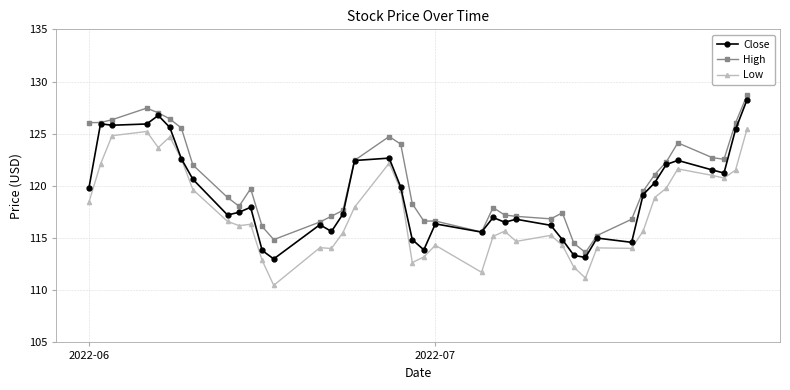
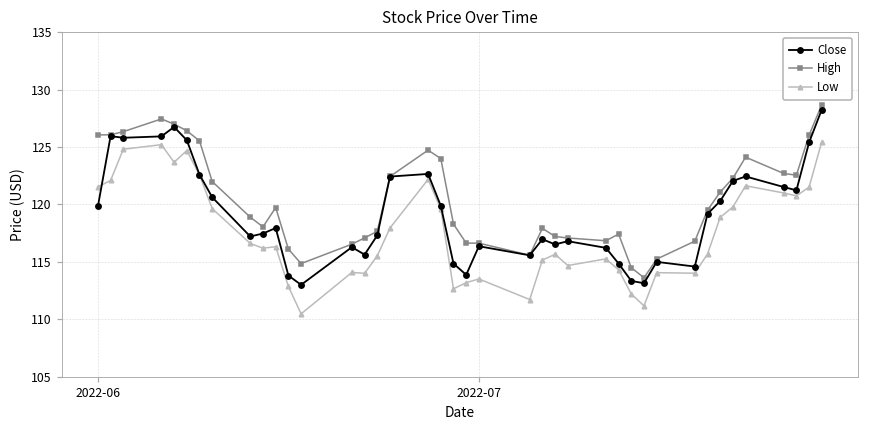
  {
    "Close": {
      "2022-06": 119.8,
      "2022-07": 116.4
    },
    "High": {
      "2022-06": 126.1,
      "2022-07": 116.6
    },
    "Low": {
-     "2022-06": 118.5,
-     "2022-07": 114.3
+     "2022-06": 121.5,
+     "2022-07": 113.5
    }
  }
